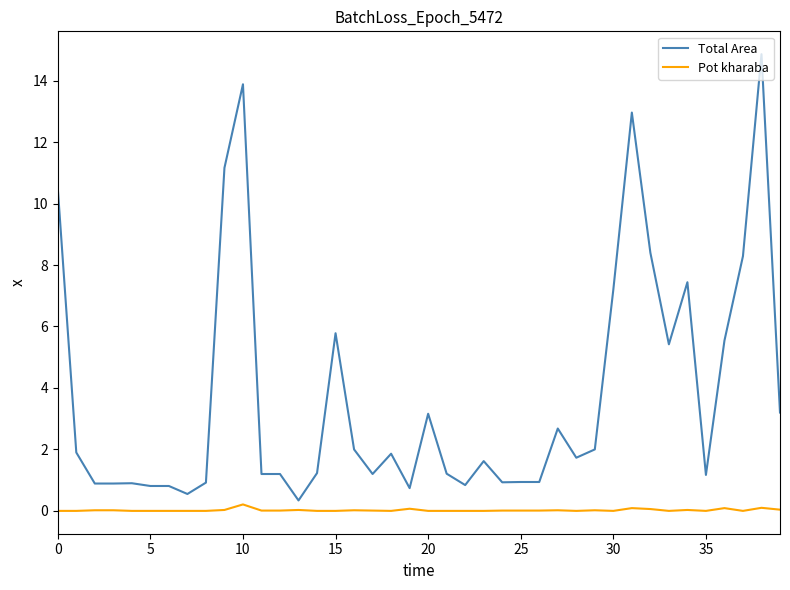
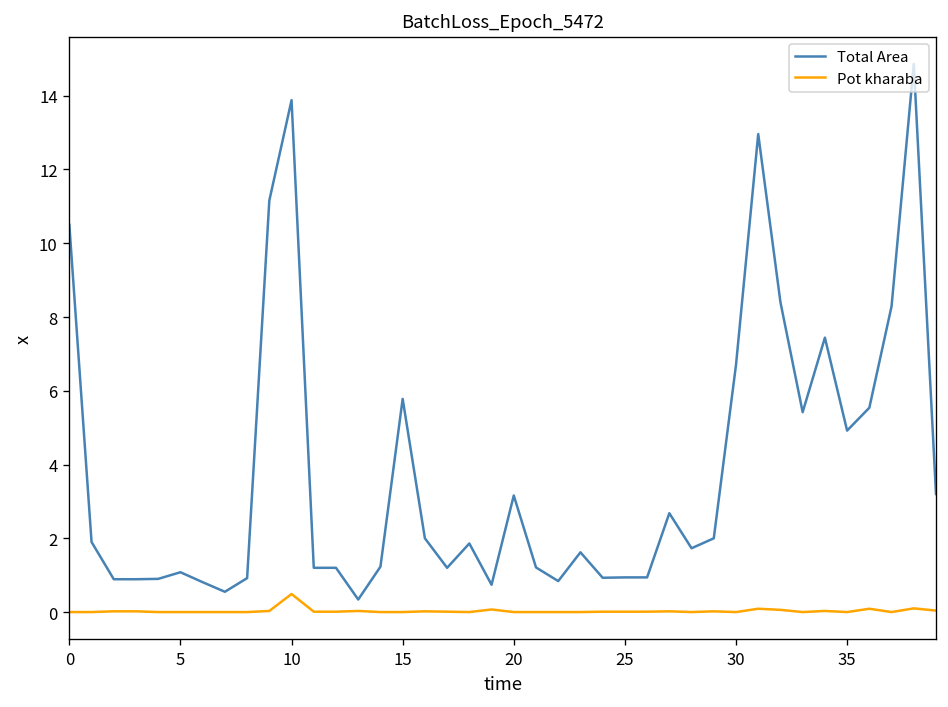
  {
    "Total Area": {
      "0": 10.5,
-     "5": 0.8,
+     "5": 1.1,
      "10": 13.9,
      "15": 5.8,
      "20": 3.2,
      "25": 0.9,
-     "30": 7.2,
-     "35": 1.2
+     "30": 6.7,
+     "35": 4.9
    },
    "Pot kharaba": {
      "0": 0.0,
      "5": 0.0,
-     "10": 0.2,
+     "10": 0.5,
      "15": 0.0,
      "20": 0.0,
      "25": 0.0,
      "30": 0.0,
      "35": 0.0
    }
  }
